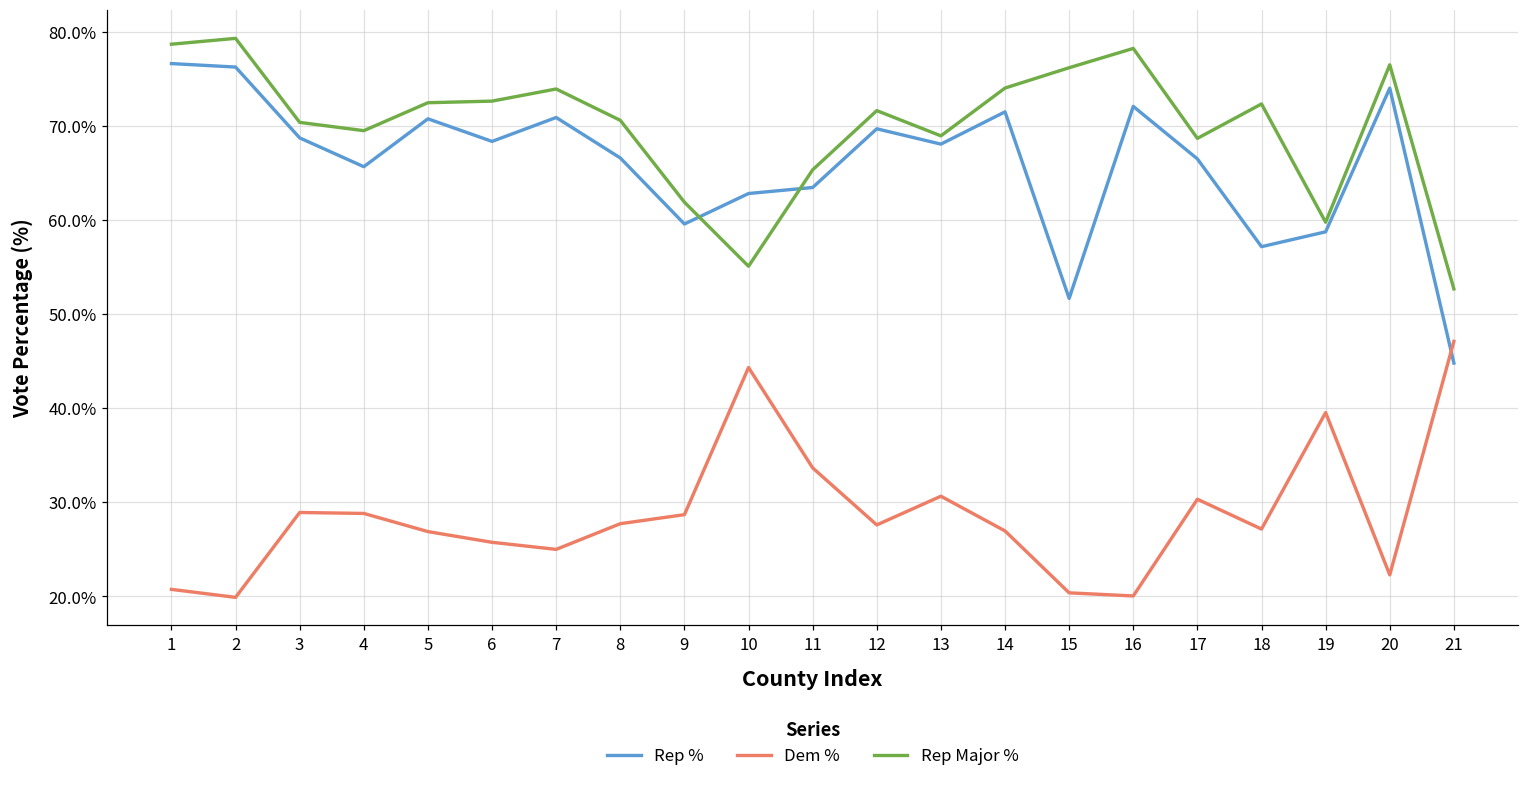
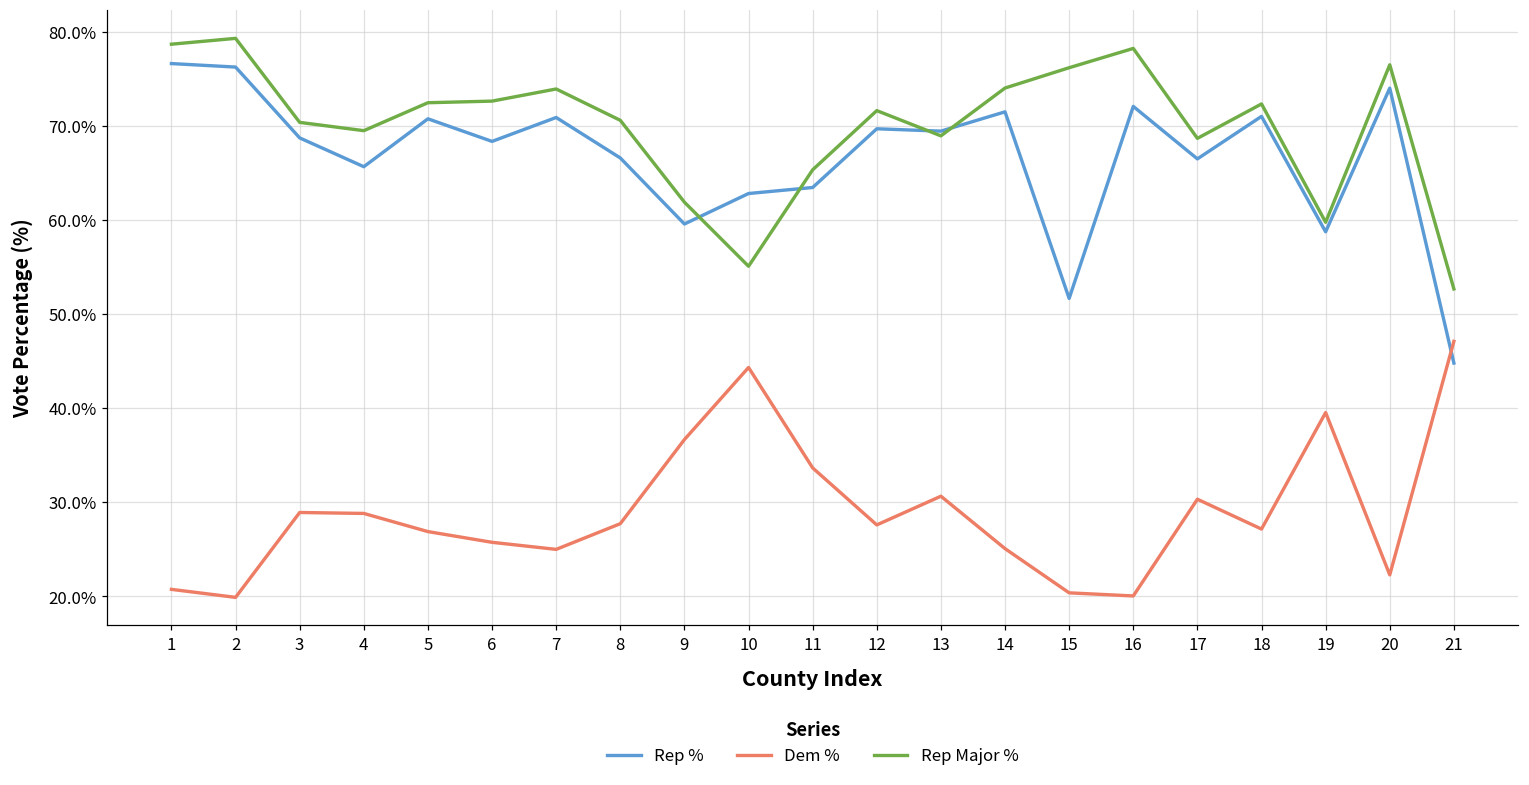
  {
    "Rep %": {
      "1": "77%",
      "2": "76%",
      "3": "69%",
      "4": "66%",
      "5": "71%",
      "6": "68%",
      "7": "71%",
      "8": "67%",
      "9": "60%",
      "10": "63%",
      "11": "63%",
      "12": "70%",
-     "13": "68%",
+     "13": "69%",
      "14": "72%",
      "15": "52%",
      "16": "72%",
      "17": "67%",
-     "18": "57%",
+     "18": "71%",
      "19": "59%",
      "20": "74%",
      "21": "45%"
    },
    "Dem %": {
      "1": "21%",
      "2": "20%",
      "3": "29%",
      "4": "29%",
      "5": "27%",
      "6": "26%",
      "7": "25%",
      "8": "28%",
-     "9": "29%",
+     "9": "37%",
      "10": "44%",
      "11": "34%",
      "12": "28%",
      "13": "31%",
-     "14": "27%",
+     "14": "25%",
      "15": "20%",
      "16": "20%",
      "17": "30%",
      "18": "27%",
      "19": "40%",
      "20": "22%",
      "21": "47%"
    },
    "Rep Major %": {
      "1": "79%",
      "2": "79%",
      "3": "70%",
      "4": "70%",
      "5": "72%",
      "6": "73%",
      "7": "74%",
      "8": "71%",
      "9": "62%",
      "10": "55%",
      "11": "65%",
      "12": "72%",
      "13": "69%",
      "14": "74%",
      "15": "76%",
      "16": "78%",
      "17": "69%",
      "18": "72%",
      "19": "60%",
      "20": "77%",
      "21": "53%"
    }
  }
